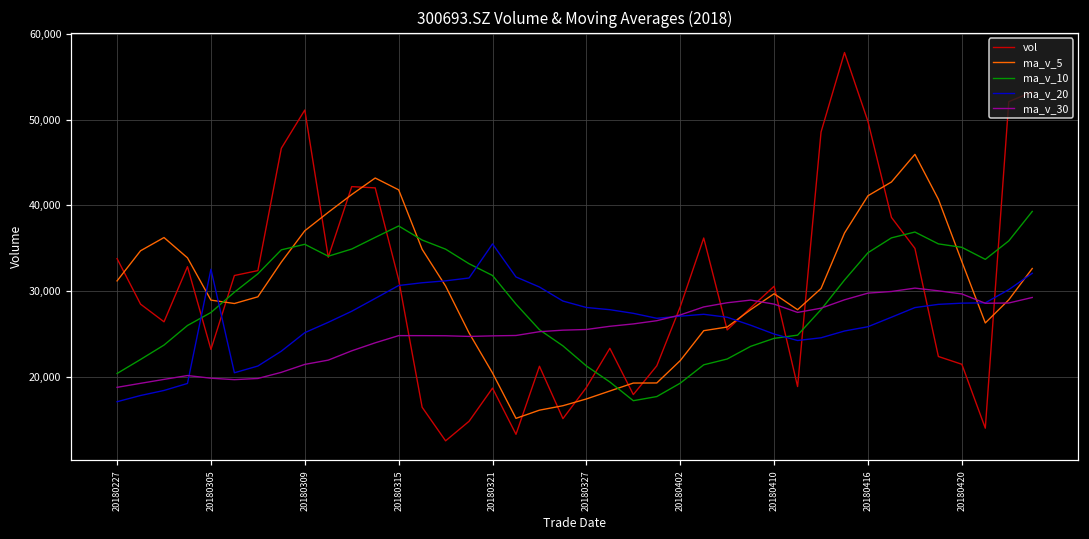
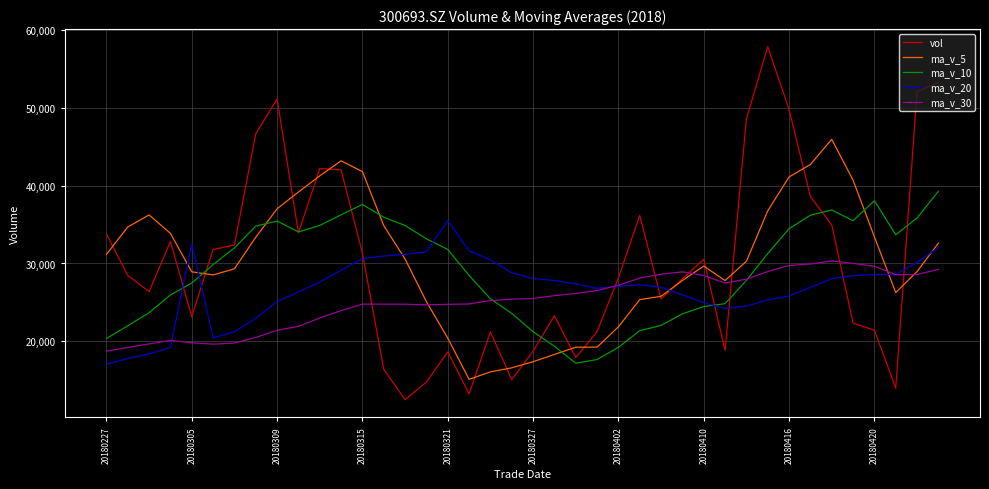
  {
    "vol": {
      "20180227": "34,000",
      "20180305": "23,000",
      "20180309": "51,000",
      "20180315": "31,000",
      "20180321": "19,000",
      "20180327": "19,000",
      "20180402": "28,000",
      "20180410": "31,000",
      "20180416": "50,000",
      "20180420": "21,000"
    },
    "ma_v_5": {
      "20180227": "31,000",
      "20180305": "29,000",
      "20180309": "37,000",
      "20180315": "42,000",
      "20180321": "20,000",
      "20180327": "17,000",
      "20180402": "22,000",
      "20180410": "30,000",
      "20180416": "41,000",
      "20180420": "33,000"
    },
    "ma_v_10": {
      "20180227": "20,000",
      "20180305": "27,000",
      "20180309": "35,000",
      "20180315": "38,000",
      "20180321": "32,000",
      "20180327": "21,000",
      "20180402": "19,000",
      "20180410": "24,000",
      "20180416": "34,000",
-     "20180420": "35,000"
+     "20180420": "38,000"
    },
    "ma_v_20": {
      "20180227": "17,000",
      "20180305": "33,000",
      "20180309": "25,000",
      "20180315": "31,000",
      "20180321": "35,000",
      "20180327": "28,000",
      "20180410": "25,000",
      "20180416": "26,000",
      "20180420": "29,000"
    },
    "ma_v_30": {
      "20180227": "19,000",
      "20180305": "20,000",
      "20180309": "21,000",
      "20180315": "25,000",
      "20180321": "25,000",
      "20180327": "26,000",
      "20180410": "28,000",
      "20180416": "30,000",
      "20180420": "30,000"
    }
  }
